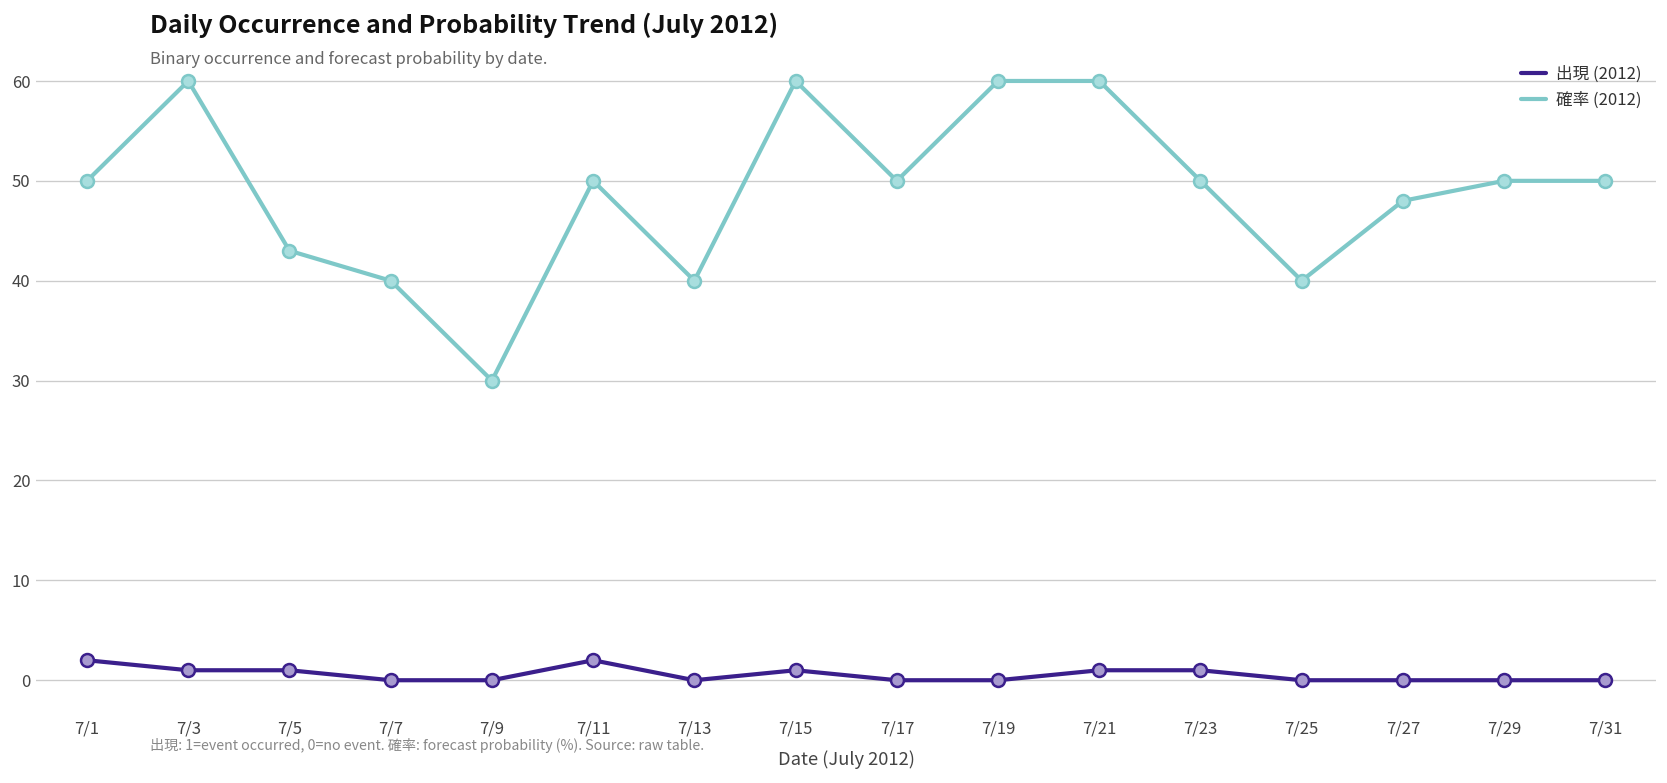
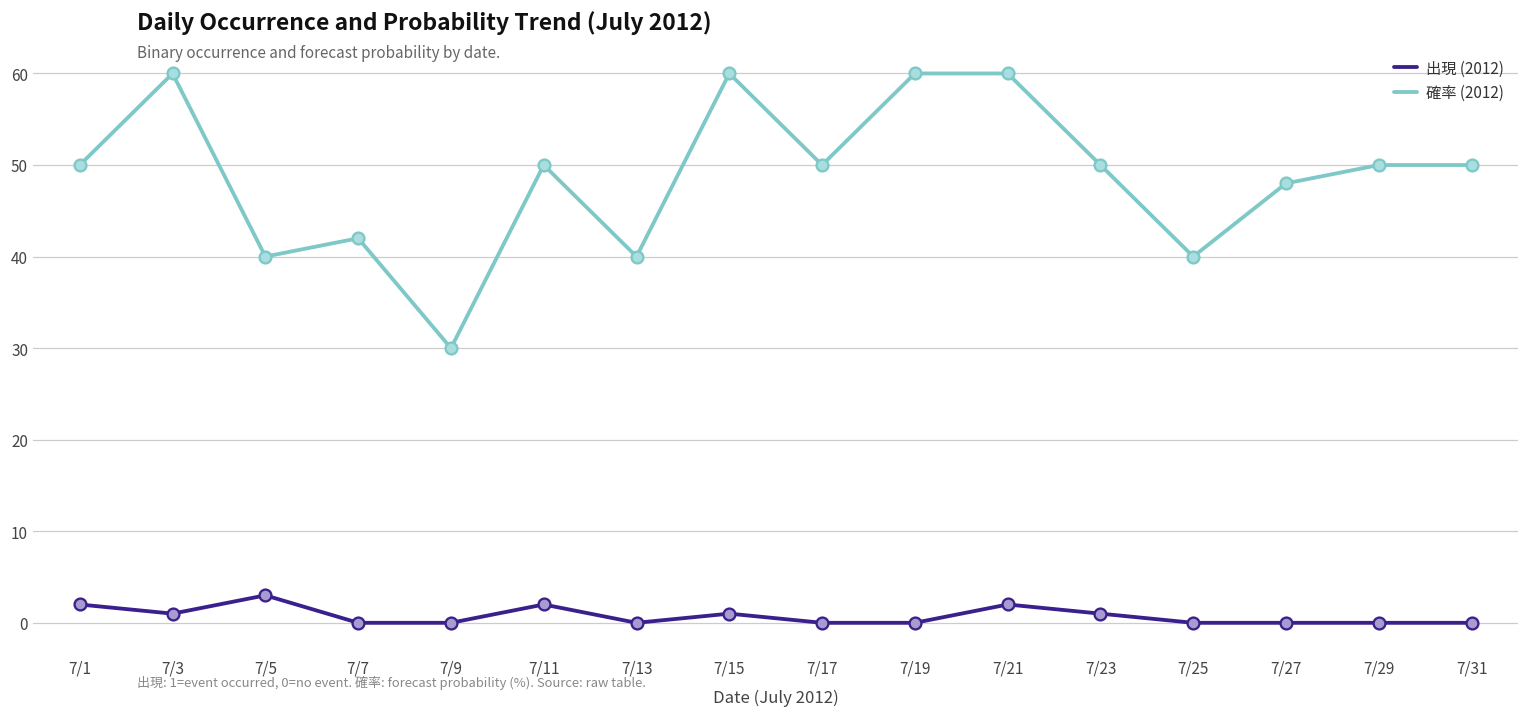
  {
    "出現 (2012)": {
      "7/1": 2,
      "7/3": 1,
-     "7/5": 1,
+     "7/5": 3,
      "7/7": 0,
      "7/9": 0,
      "7/11": 2,
      "7/13": 0,
      "7/15": 1,
      "7/17": 0,
      "7/19": 0,
-     "7/21": 1,
+     "7/21": 2,
      "7/23": 1,
      "7/25": 0,
      "7/27": 0,
      "7/29": 0,
      "7/31": 0
    },
    "確率 (2012)": {
      "7/1": 50,
      "7/3": 60,
-     "7/5": 43,
-     "7/7": 40,
+     "7/5": 40,
+     "7/7": 42,
      "7/9": 30,
      "7/11": 50,
      "7/13": 40,
      "7/15": 60,
      "7/17": 50,
      "7/19": 60,
      "7/21": 60,
      "7/23": 50,
      "7/25": 40,
      "7/27": 48,
      "7/29": 50,
      "7/31": 50
    }
  }
